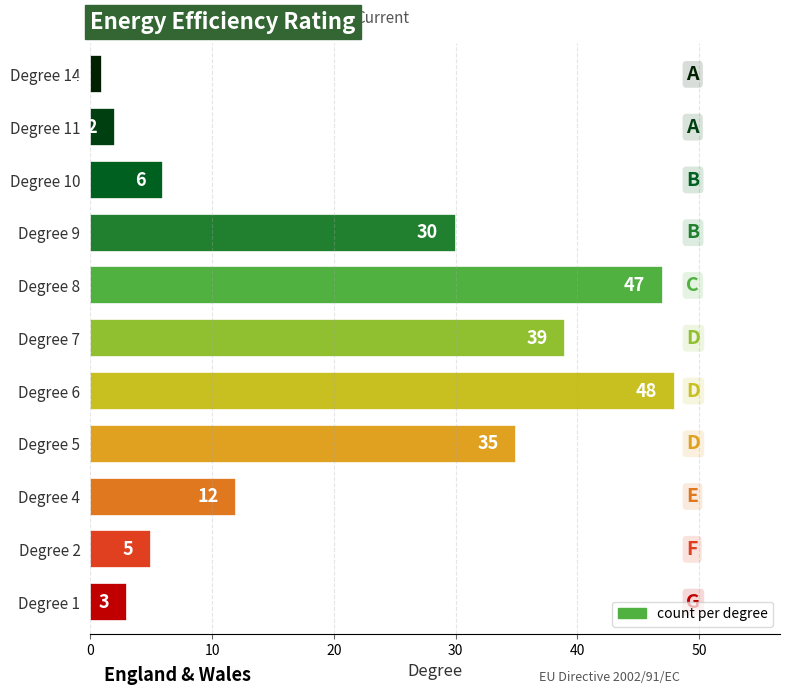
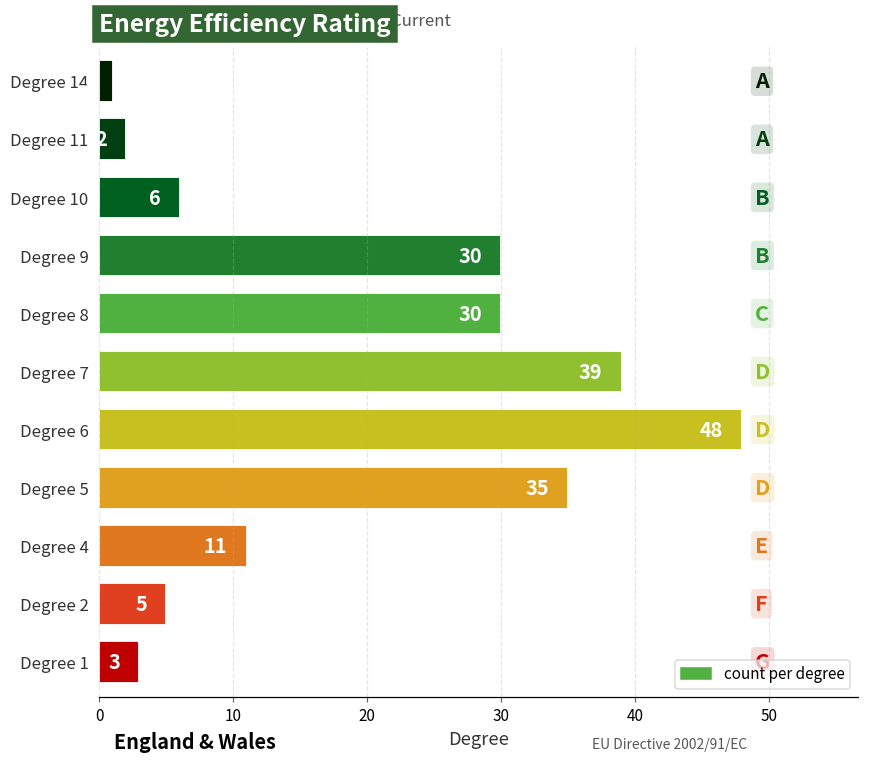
  {
    "Degree 11": 2,
    "Degree 10": 6,
    "Degree 9": 30,
-   "Degree 8": 47,
+   "Degree 8": 30,
    "Degree 7": 39,
    "Degree 6": 48,
    "Degree 5": 35,
-   "Degree 4": 12,
+   "Degree 4": 11,
    "Degree 2": 5,
    "Degree 1": 3
  }
